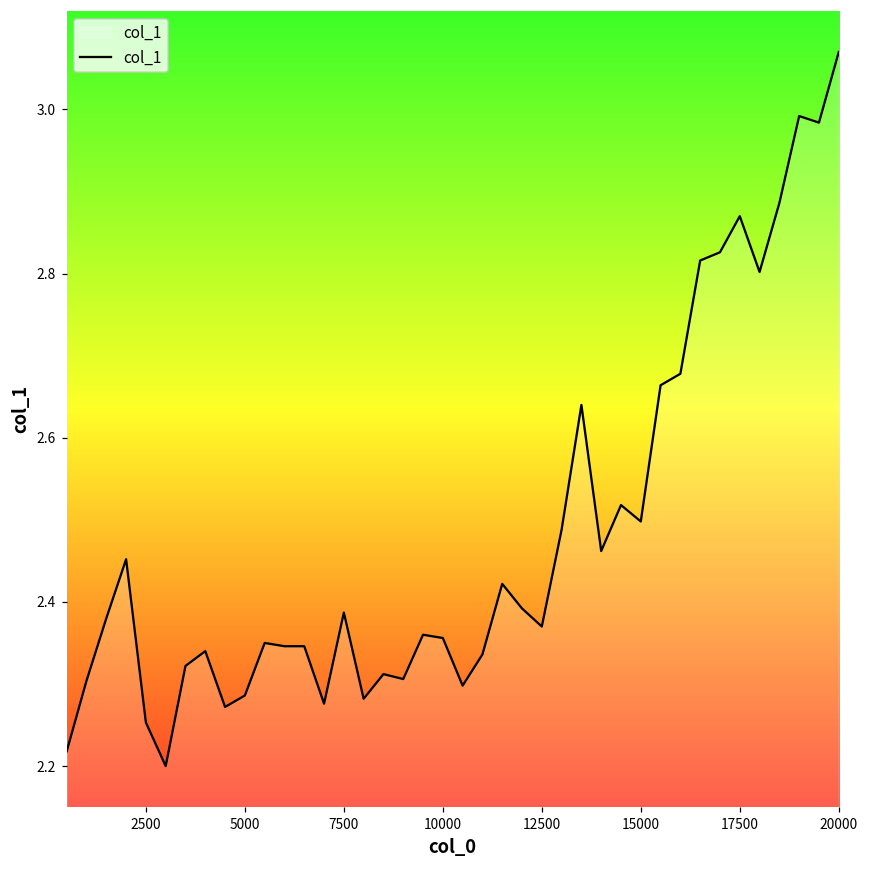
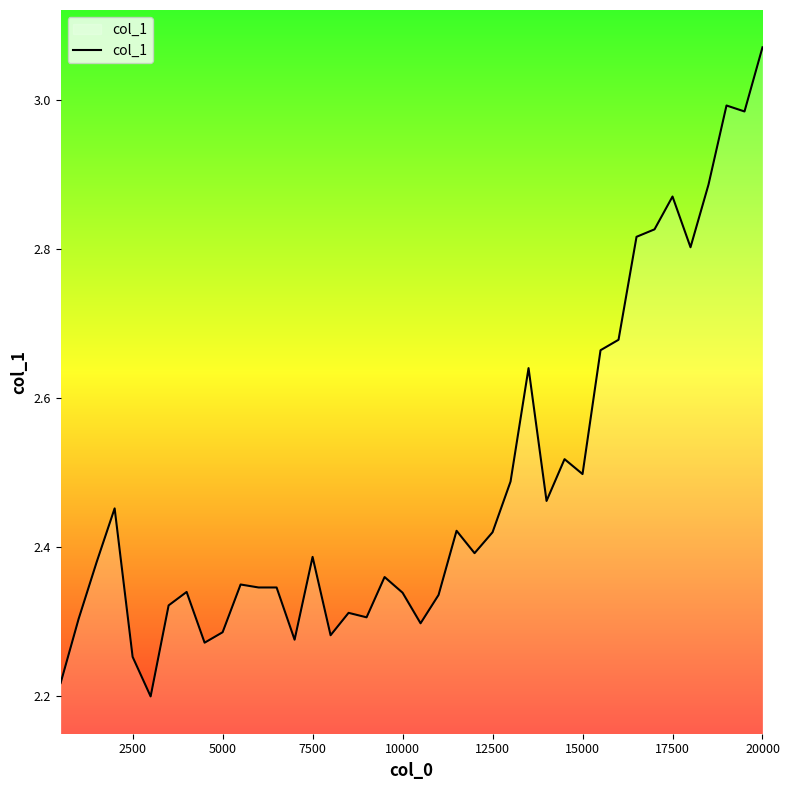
  {
    "2500": 2.25,
    "5000": 2.29,
    "7500": 2.39,
-   "10000": 2.36,
-   "12500": 2.37,
+   "10000": 2.34,
+   "12500": 2.42,
    "15000": 2.50,
    "17500": 2.87,
    "20000": 3.07
  }
